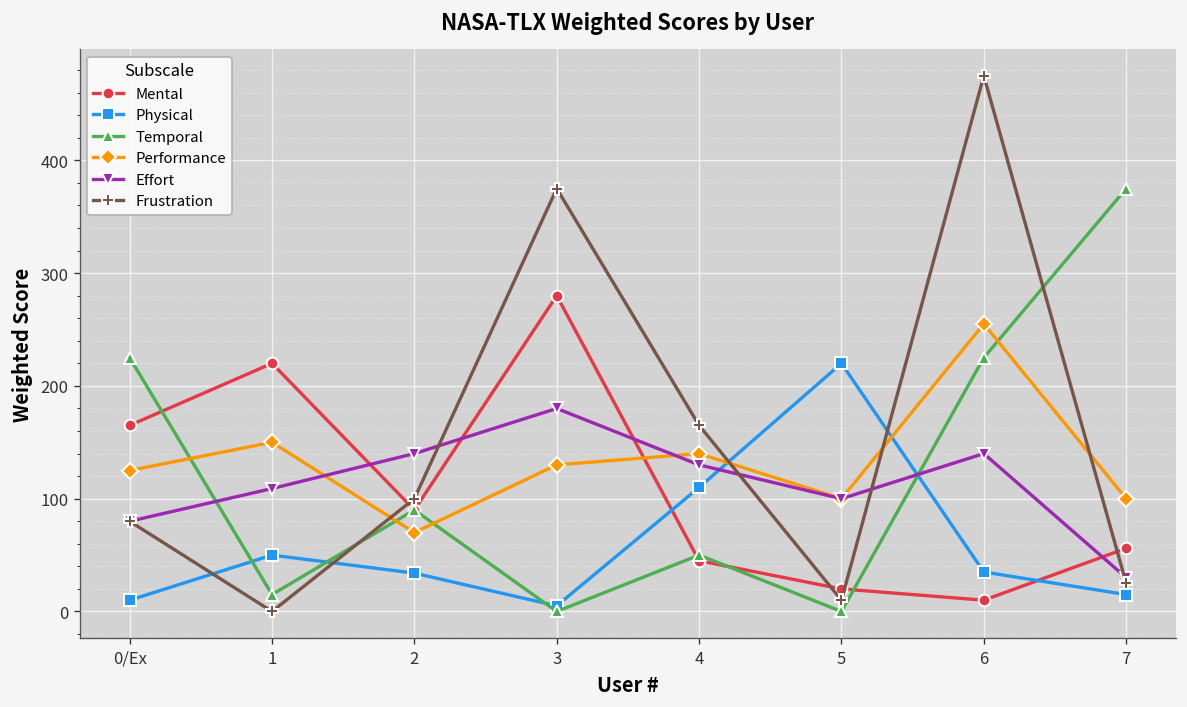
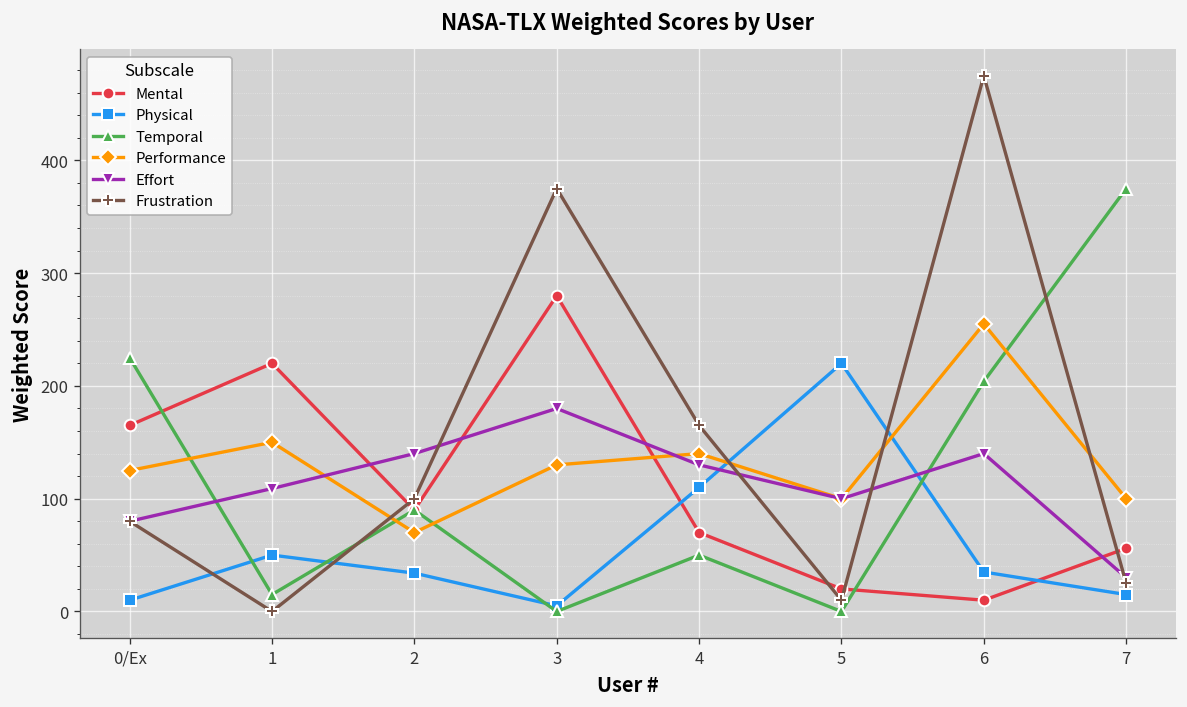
  {
    "Mental": {
      "0/Ex": 170,
      "1": 220,
      "3": 280,
-     "4": 50,
+     "4": 70,
      "5": 20,
      "6": 10,
      "7": 60
    },
    "Physical": {
      "0/Ex": 10,
      "1": 50,
      "2": 30,
      "3": 10,
      "4": 110,
      "5": 220,
      "6": 40,
      "7": 20
    },
    "Temporal": {
      "0/Ex": 230,
      "1": 20,
      "3": 0,
      "4": 50,
      "5": 0,
-     "6": 230,
+     "6": 200,
      "7": 380
    },
    "Performance": {
      "0/Ex": 130,
      "1": 150,
      "2": 70,
      "3": 130,
      "4": 140,
      "6": 260,
      "7": 100
    },
    "Effort": {
      "1": 110,
      "2": 140,
      "3": 180,
      "4": 130,
      "6": 140,
      "7": 30
    },
    "Frustration": {
      "1": 0,
      "2": 100,
      "3": 380,
      "4": 170,
      "5": 10,
      "6": 480,
      "7": 30
    }
  }
